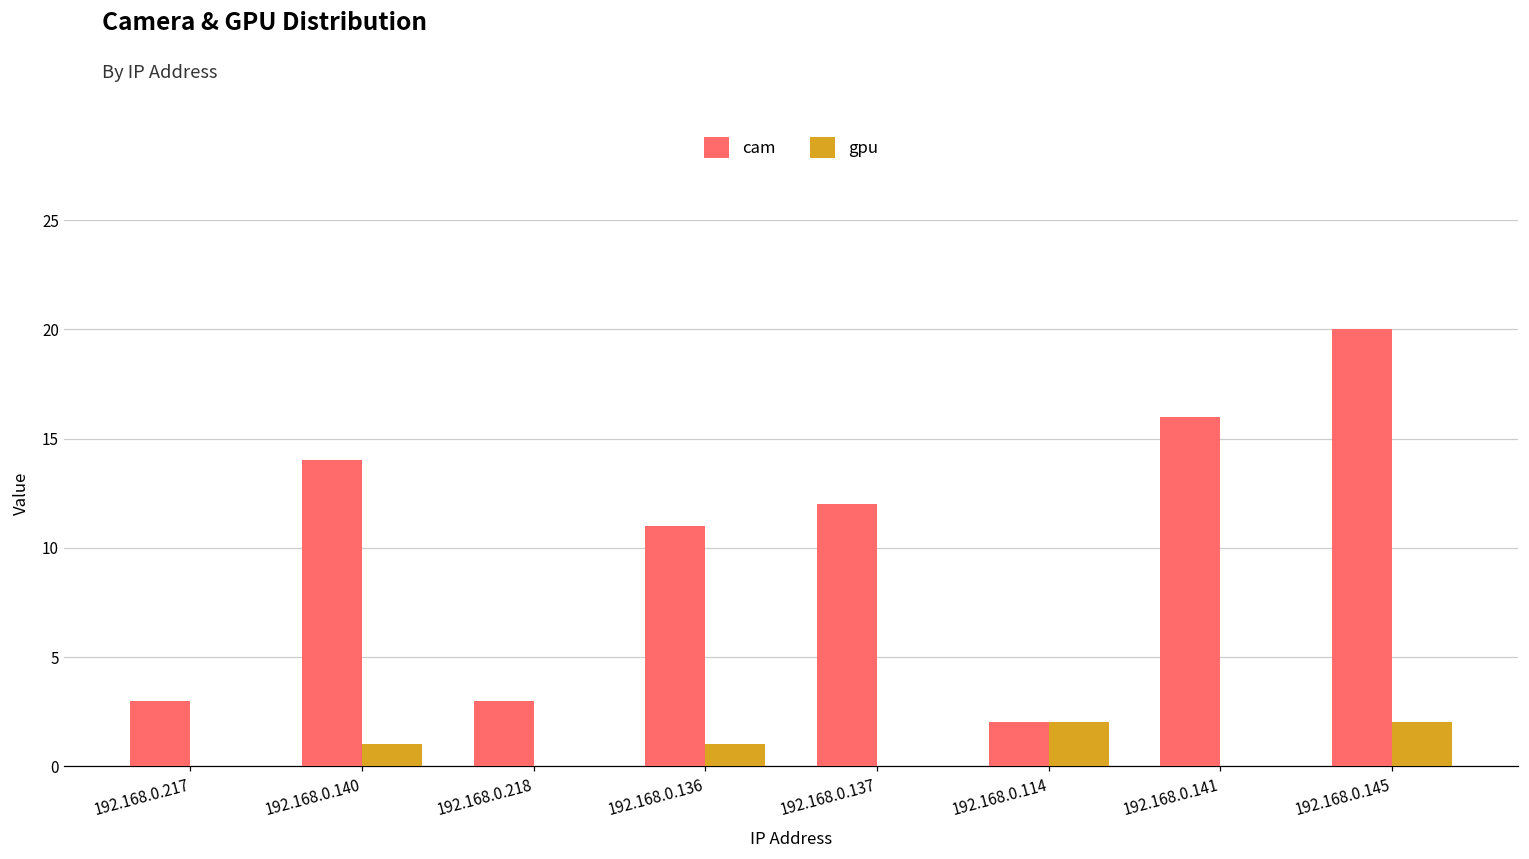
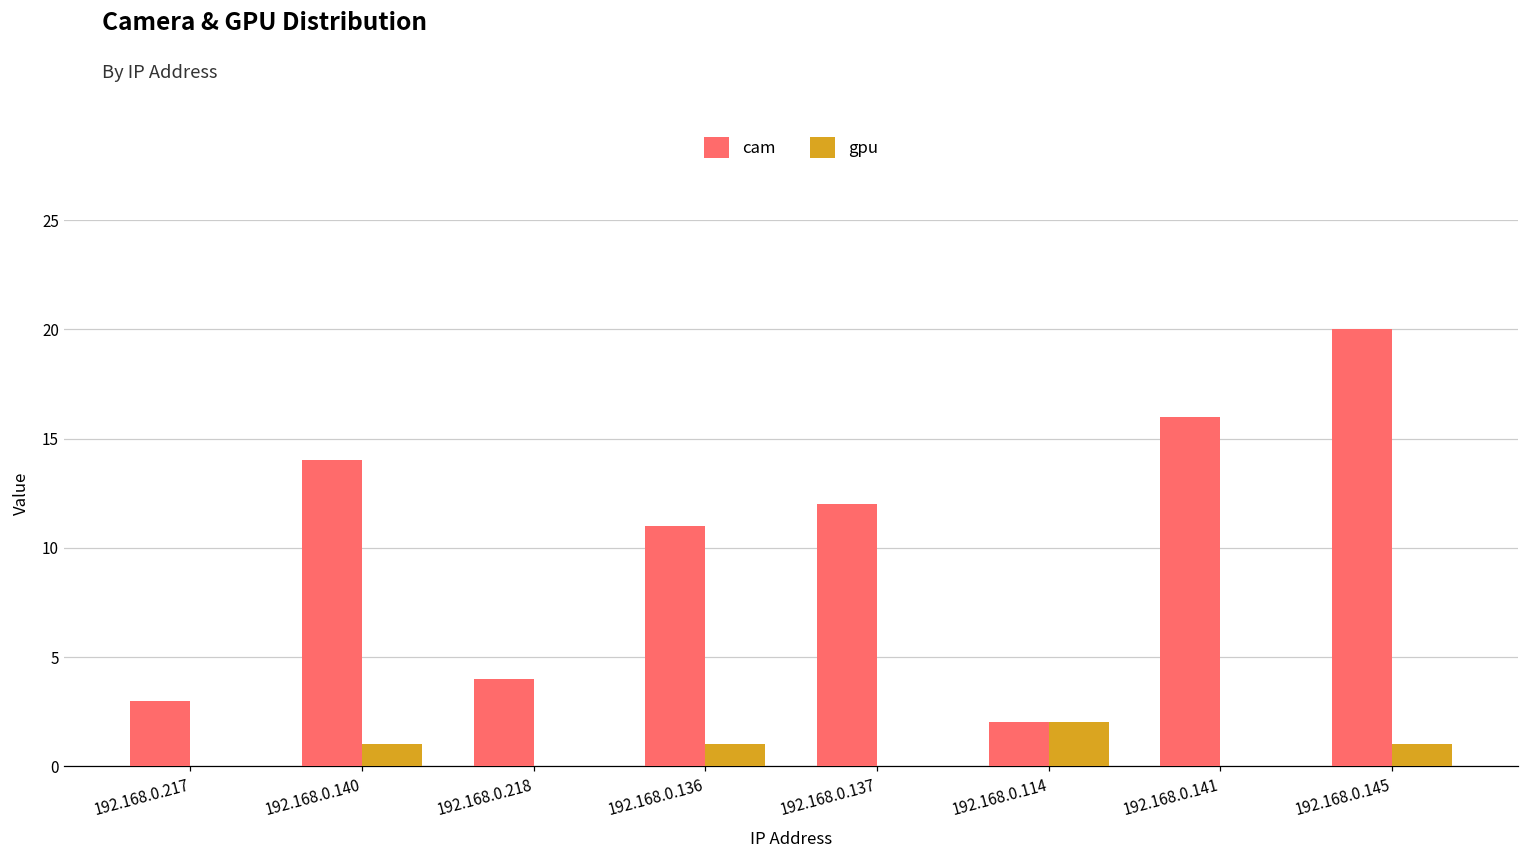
  {
    "cam": {
      "192.168.0.217": 3,
      "192.168.0.140": 14,
-     "192.168.0.218": 3,
+     "192.168.0.218": 4,
      "192.168.0.136": 11,
      "192.168.0.137": 12,
      "192.168.0.114": 2,
      "192.168.0.141": 16,
      "192.168.0.145": 20
    },
    "gpu": {
      "192.168.0.217": 0,
      "192.168.0.140": 1,
      "192.168.0.218": 0,
      "192.168.0.136": 1,
      "192.168.0.137": 0,
      "192.168.0.114": 2,
      "192.168.0.141": 0,
-     "192.168.0.145": 2
+     "192.168.0.145": 1
    }
  }
